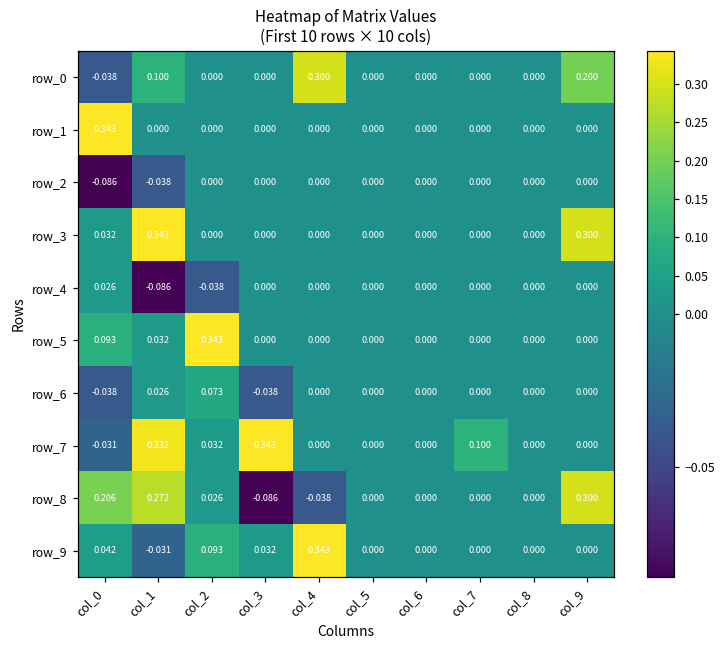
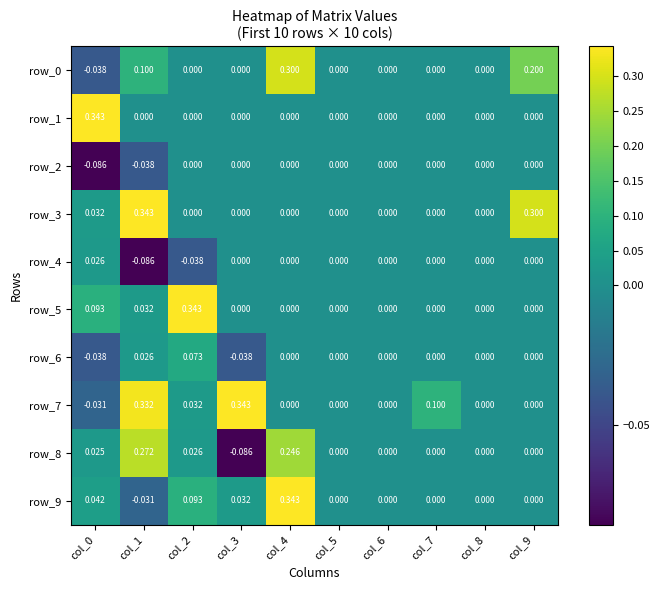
  {
    "row_0": {
      "col_0": -0.038,
      "col_1": 0.100,
      "col_2": 0.000,
      "col_3": 0.000,
      "col_4": 0.300,
      "col_5": 0.000,
      "col_6": 0.000,
      "col_7": 0.000,
      "col_8": 0.000,
      "col_9": 0.200
    },
    "row_1": {
      "col_0": 0.343,
      "col_1": 0.000,
      "col_2": 0.000,
      "col_3": 0.000,
      "col_4": 0.000,
      "col_5": 0.000,
      "col_6": 0.000,
      "col_7": 0.000,
      "col_8": 0.000,
      "col_9": 0.000
    },
    "row_2": {
      "col_0": -0.086,
      "col_1": -0.038,
      "col_2": 0.000,
      "col_3": 0.000,
      "col_4": 0.000,
      "col_5": 0.000,
      "col_6": 0.000,
      "col_7": 0.000,
      "col_8": 0.000,
      "col_9": 0.000
    },
    "row_3": {
      "col_0": 0.032,
      "col_1": 0.343,
      "col_2": 0.000,
      "col_3": 0.000,
      "col_4": 0.000,
      "col_5": 0.000,
      "col_6": 0.000,
      "col_7": 0.000,
      "col_8": 0.000,
      "col_9": 0.300
    },
    "row_4": {
      "col_0": 0.026,
      "col_1": -0.086,
      "col_2": -0.038,
      "col_3": 0.000,
      "col_4": 0.000,
      "col_5": 0.000,
      "col_6": 0.000,
      "col_7": 0.000,
      "col_8": 0.000,
      "col_9": 0.000
    },
    "row_5": {
      "col_0": 0.093,
      "col_1": 0.032,
      "col_2": 0.343,
      "col_3": 0.000,
      "col_4": 0.000,
      "col_5": 0.000,
      "col_6": 0.000,
      "col_7": 0.000,
      "col_8": 0.000,
      "col_9": 0.000
    },
    "row_6": {
      "col_0": -0.038,
      "col_1": 0.026,
      "col_2": 0.073,
      "col_3": -0.038,
      "col_4": 0.000,
      "col_5": 0.000,
      "col_6": 0.000,
      "col_7": 0.000,
      "col_8": 0.000,
      "col_9": 0.000
    },
    "row_7": {
      "col_0": -0.031,
      "col_1": 0.332,
      "col_2": 0.032,
      "col_3": 0.343,
      "col_4": 0.000,
      "col_5": 0.000,
      "col_6": 0.000,
      "col_7": 0.100,
      "col_8": 0.000,
      "col_9": 0.000
    },
    "row_8": {
-     "col_0": 0.206,
+     "col_0": 0.025,
      "col_1": 0.272,
      "col_2": 0.026,
      "col_3": -0.086,
-     "col_4": -0.038,
+     "col_4": 0.246,
      "col_5": 0.000,
      "col_6": 0.000,
      "col_7": 0.000,
      "col_8": 0.000,
-     "col_9": 0.300
+     "col_9": 0.000
    },
    "row_9": {
      "col_0": 0.042,
      "col_1": -0.031,
      "col_2": 0.093,
      "col_3": 0.032,
      "col_4": 0.343,
      "col_5": 0.000,
      "col_6": 0.000,
      "col_7": 0.000,
      "col_8": 0.000,
      "col_9": 0.000
    }
  }
